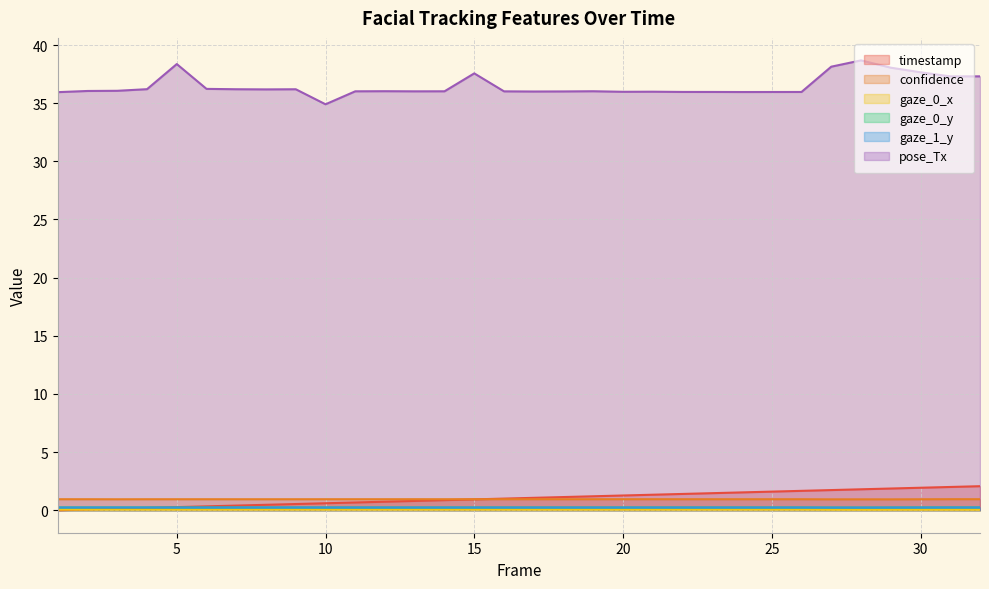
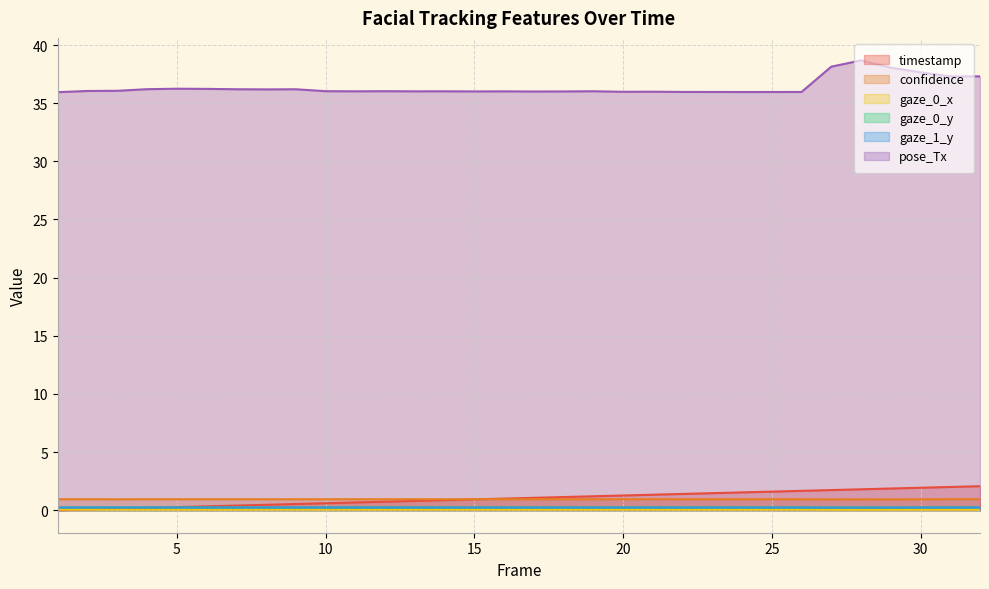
  {
    "pose_Tx": {
-     "5": 38.4,
-     "10": 34.9,
-     "15": 37.6,
+     "5": 36.2,
+     "10": 36.0,
+     "15": 36.0,
      "20": 36.0,
      "25": 36.0
    }
  }
